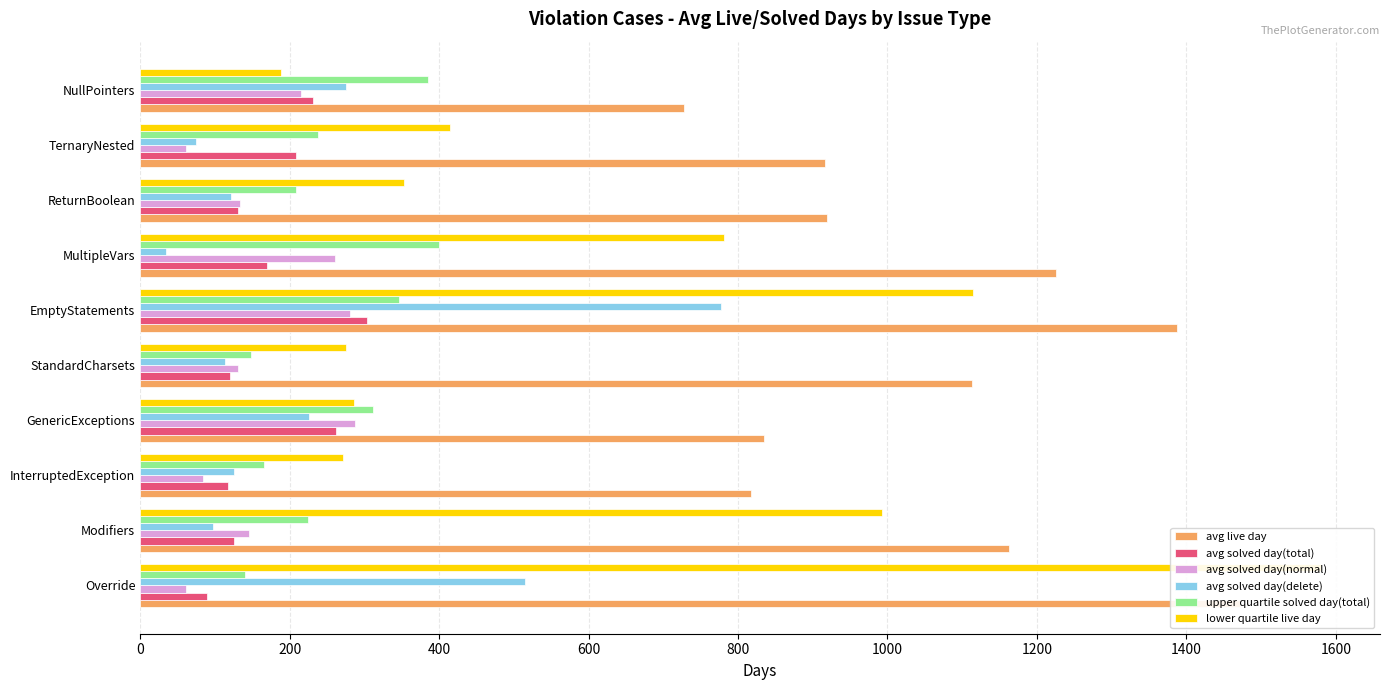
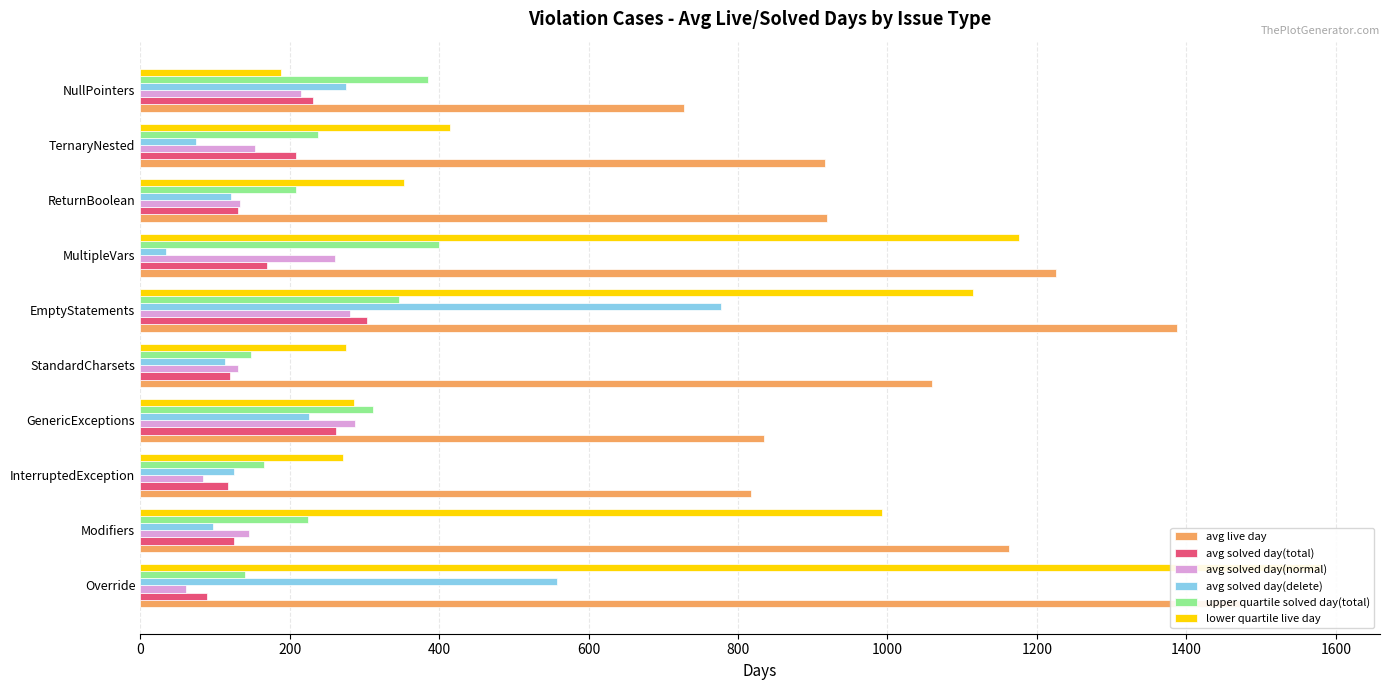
  {
    "avg live day": {
      "NullPointers": 730,
      "TernaryNested": 920,
      "ReturnBoolean": 920,
      "MultipleVars": 1220,
      "EmptyStatements": 1390,
-     "StandardCharsets": 1110,
+     "StandardCharsets": 1060,
      "GenericExceptions": 830,
      "InterruptedException": 820,
      "Modifiers": 1160
    },
    "avg solved day(total)": {
      "NullPointers": 230,
      "TernaryNested": 210,
      "ReturnBoolean": 130,
      "MultipleVars": 170,
      "EmptyStatements": 300,
      "StandardCharsets": 120,
      "GenericExceptions": 260,
      "InterruptedException": 120,
      "Modifiers": 130,
      "Override": 90
    },
    "avg solved day(normal)": {
      "NullPointers": 220,
-     "TernaryNested": 60,
+     "TernaryNested": 150,
      "ReturnBoolean": 130,
      "MultipleVars": 260,
      "EmptyStatements": 280,
      "StandardCharsets": 130,
      "GenericExceptions": 290,
      "InterruptedException": 80,
      "Modifiers": 150,
      "Override": 60
    },
    "avg solved day(delete)": {
      "NullPointers": 280,
      "TernaryNested": 80,
      "ReturnBoolean": 120,
      "MultipleVars": 30,
      "EmptyStatements": 780,
      "StandardCharsets": 110,
      "GenericExceptions": 230,
      "InterruptedException": 130,
      "Modifiers": 100,
-     "Override": 520
+     "Override": 560
    },
    "upper quartile solved day(total)": {
      "NullPointers": 390,
      "TernaryNested": 240,
      "ReturnBoolean": 210,
      "MultipleVars": 400,
      "EmptyStatements": 350,
      "StandardCharsets": 150,
      "GenericExceptions": 310,
      "InterruptedException": 170,
      "Modifiers": 230,
      "Override": 140
    },
    "lower quartile live day": {
      "NullPointers": 190,
      "TernaryNested": 410,
      "ReturnBoolean": 350,
-     "MultipleVars": 780,
+     "MultipleVars": 1180,
      "EmptyStatements": 1120,
      "StandardCharsets": 280,
      "GenericExceptions": 290,
      "InterruptedException": 270,
      "Modifiers": 990
    }
  }
